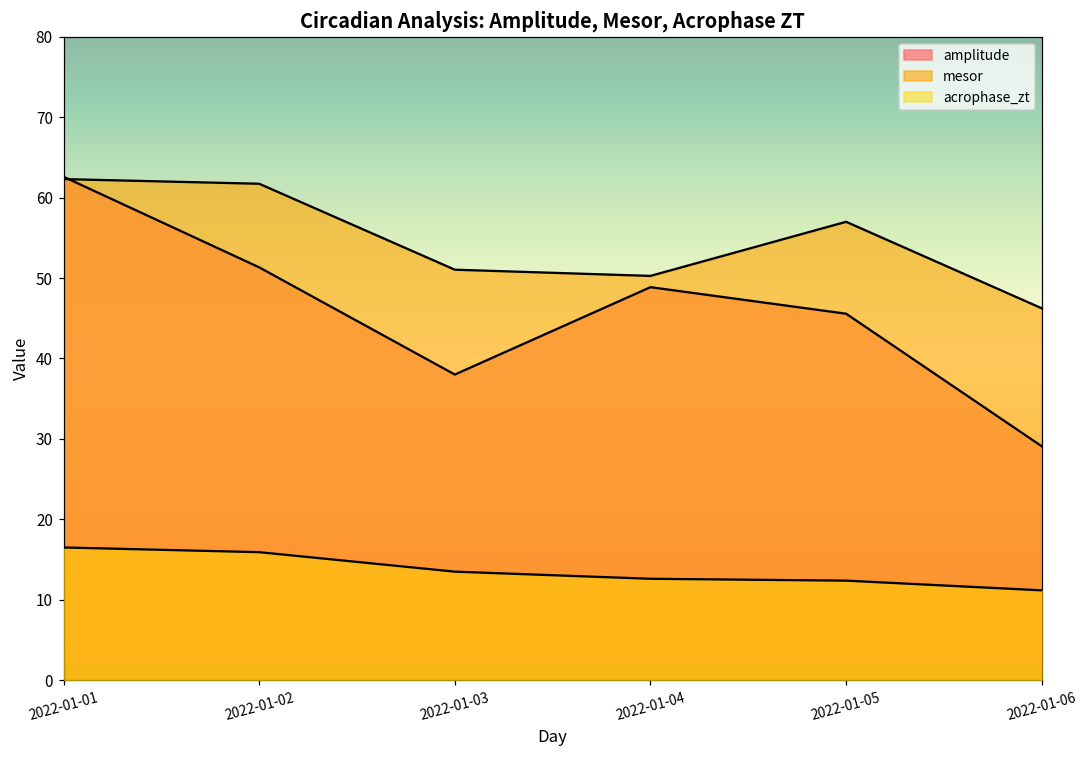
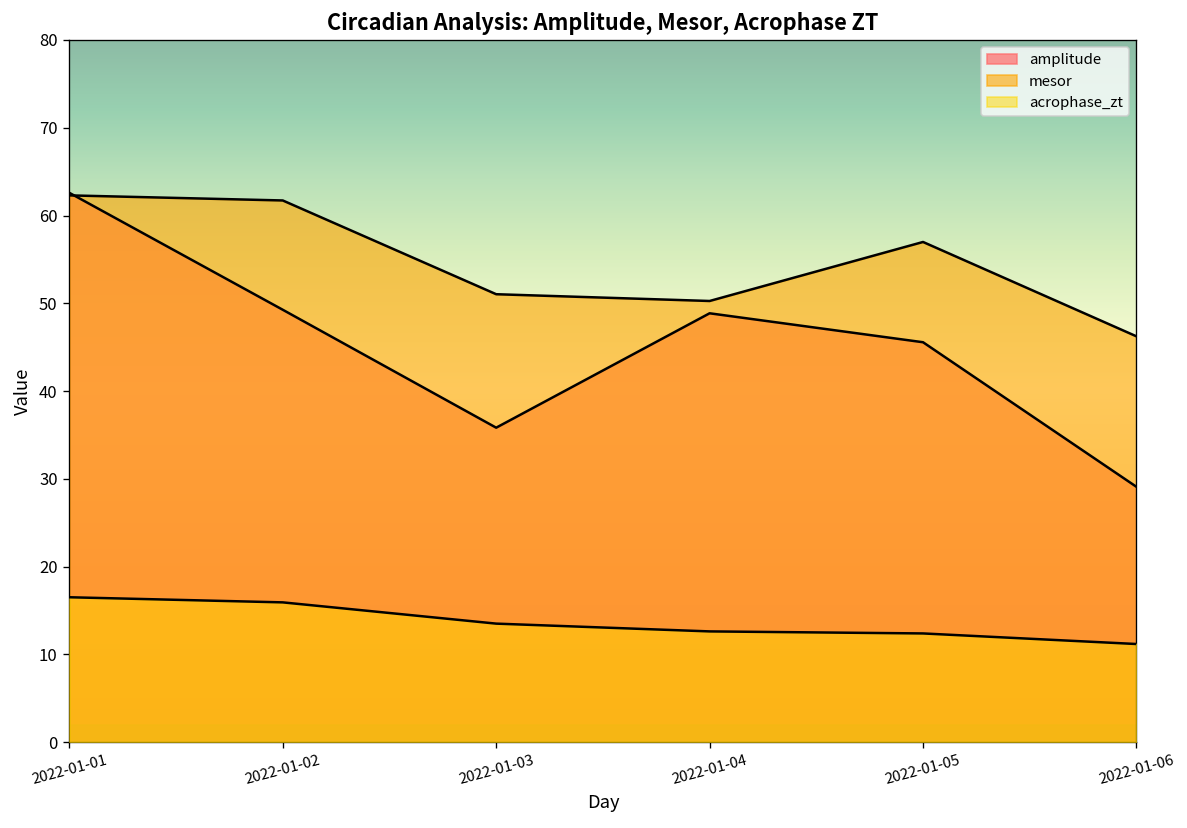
  {
    "amplitude": {
-     "2022-01-02": 51,
-     "2022-01-03": 38,
+     "2022-01-02": 49,
+     "2022-01-03": 36,
      "2022-01-04": 49,
      "2022-01-05": 46,
      "2022-01-06": 29
    }
  }
